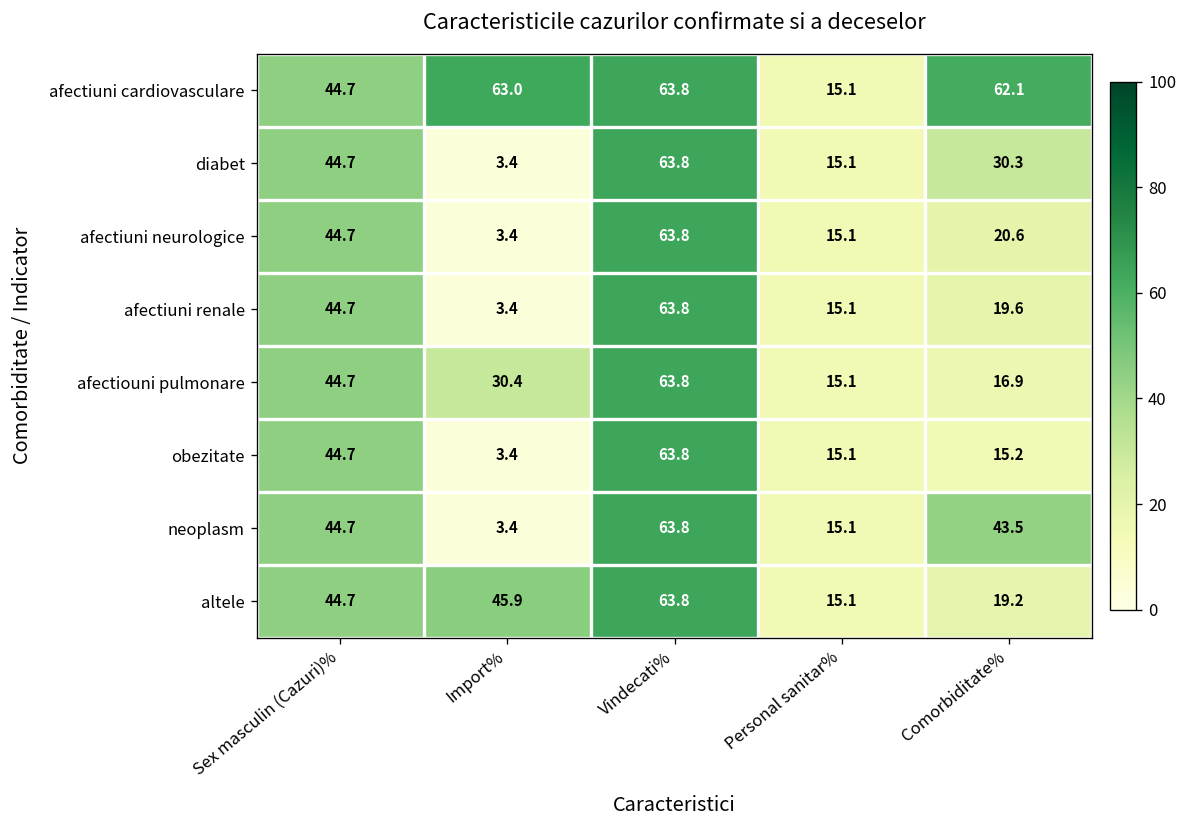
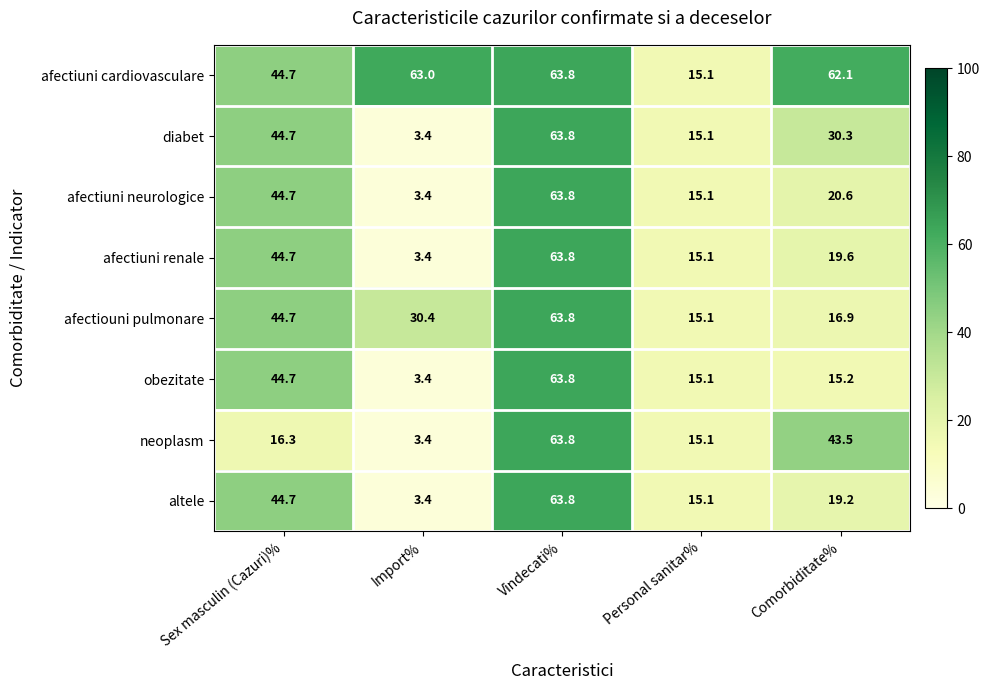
  {
    "afectiuni cardiovasculare": {
      "Sex masculin (Cazuri)%": 44.7,
      "Import%": 63.0,
      "Vindecati%": 63.8,
      "Personal sanitar%": 15.1,
      "Comorbiditate%": 62.1
    },
    "diabet": {
      "Sex masculin (Cazuri)%": 44.7,
      "Import%": 3.4,
      "Vindecati%": 63.8,
      "Personal sanitar%": 15.1,
      "Comorbiditate%": 30.3
    },
    "afectiuni neurologice": {
      "Sex masculin (Cazuri)%": 44.7,
      "Import%": 3.4,
      "Vindecati%": 63.8,
      "Personal sanitar%": 15.1,
      "Comorbiditate%": 20.6
    },
    "afectiuni renale": {
      "Sex masculin (Cazuri)%": 44.7,
      "Import%": 3.4,
      "Vindecati%": 63.8,
      "Personal sanitar%": 15.1,
      "Comorbiditate%": 19.6
    },
    "afectiouni pulmonare": {
      "Sex masculin (Cazuri)%": 44.7,
      "Import%": 30.4,
      "Vindecati%": 63.8,
      "Personal sanitar%": 15.1,
      "Comorbiditate%": 16.9
    },
    "obezitate": {
      "Sex masculin (Cazuri)%": 44.7,
      "Import%": 3.4,
      "Vindecati%": 63.8,
      "Personal sanitar%": 15.1,
      "Comorbiditate%": 15.2
    },
    "neoplasm": {
-     "Sex masculin (Cazuri)%": 44.7,
+     "Sex masculin (Cazuri)%": 16.3,
      "Import%": 3.4,
      "Vindecati%": 63.8,
      "Personal sanitar%": 15.1,
      "Comorbiditate%": 43.5
    },
    "altele": {
      "Sex masculin (Cazuri)%": 44.7,
-     "Import%": 45.9,
+     "Import%": 3.4,
      "Vindecati%": 63.8,
      "Personal sanitar%": 15.1,
      "Comorbiditate%": 19.2
    }
  }
